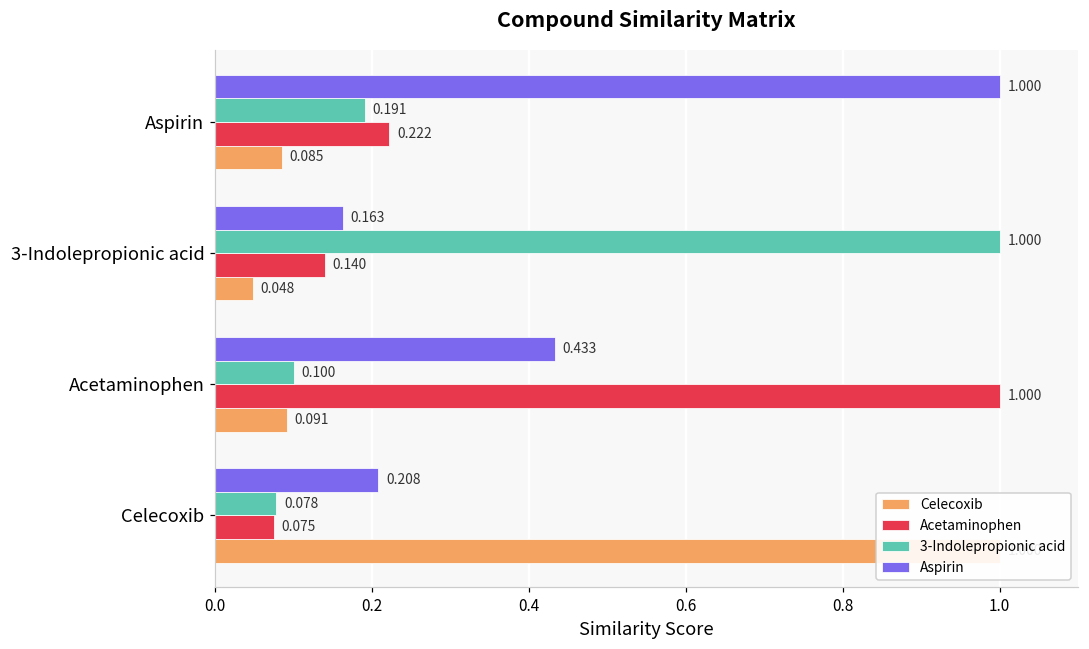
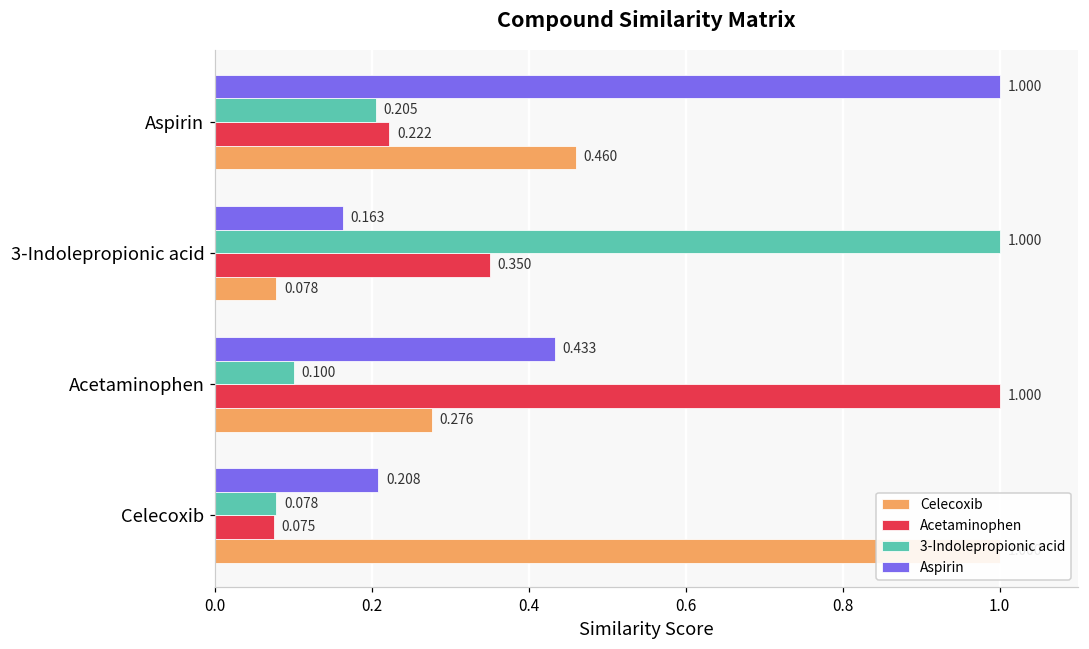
  {
    "Celecoxib": {
-     "Aspirin": 0.085,
-     "3-Indolepropionic acid": 0.048,
-     "Acetaminophen": 0.091
+     "Aspirin": 0.460,
+     "3-Indolepropionic acid": 0.078,
+     "Acetaminophen": 0.276
    },
    "Acetaminophen": {
      "Aspirin": 0.222,
-     "3-Indolepropionic acid": 0.140,
+     "3-Indolepropionic acid": 0.350,
      "Acetaminophen": 1.000,
      "Celecoxib": 0.075
    },
    "3-Indolepropionic acid": {
-     "Aspirin": 0.191,
+     "Aspirin": 0.205,
      "3-Indolepropionic acid": 1.000,
      "Acetaminophen": 0.100,
      "Celecoxib": 0.078
    },
    "Aspirin": {
      "Aspirin": 1.000,
      "3-Indolepropionic acid": 0.163,
      "Acetaminophen": 0.433,
      "Celecoxib": 0.208
    }
  }
